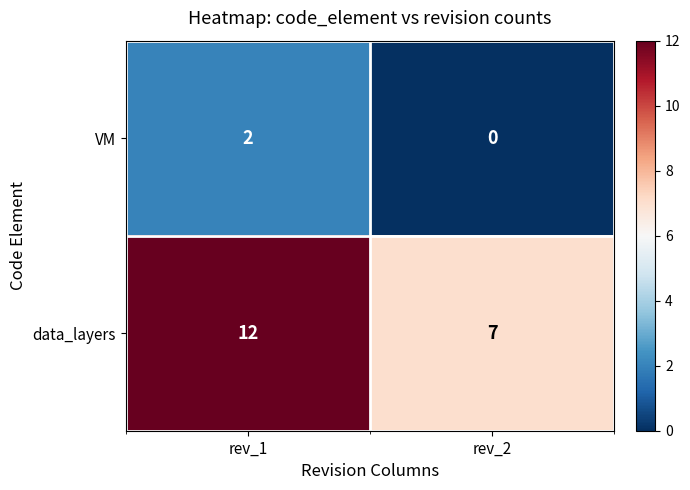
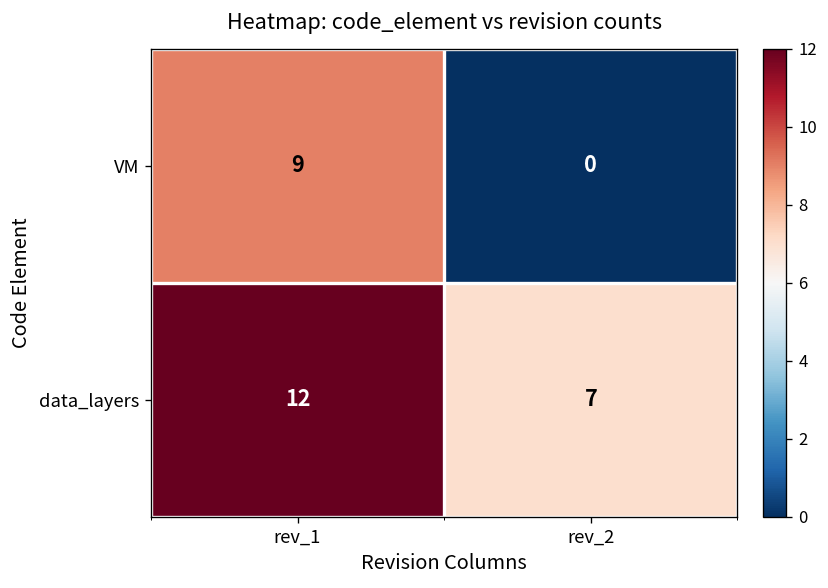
  {
    "VM": {
-     "rev_1": 2,
+     "rev_1": 9,
      "rev_2": 0
    },
    "data_layers": {
      "rev_1": 12,
      "rev_2": 7
    }
  }
